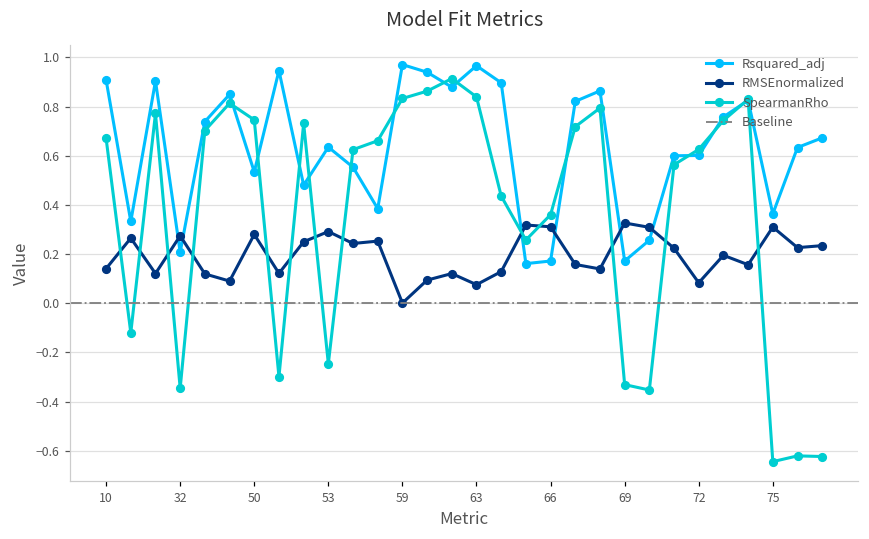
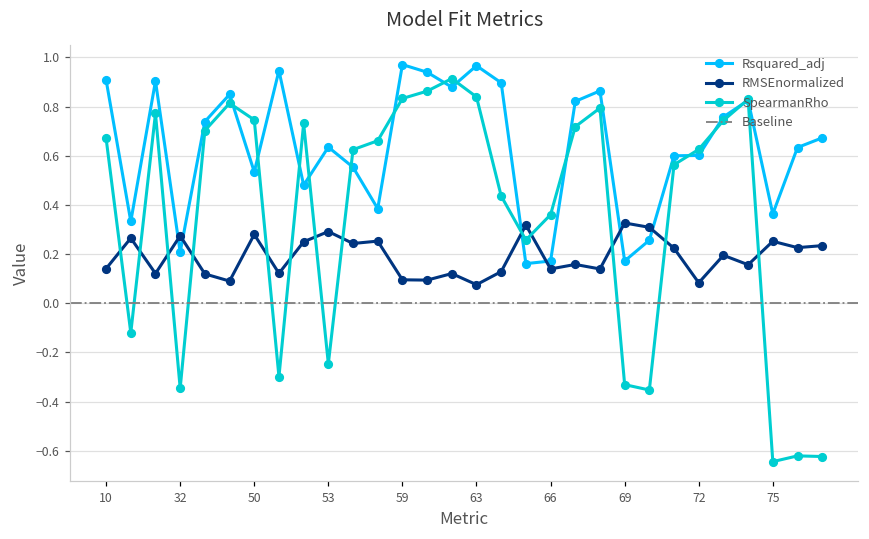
  {
    "RMSEnormalized": {
      "32": 0.27,
      "50": 0.28,
      "53": 0.29,
-     "59": 0.00,
+     "59": 0.10,
      "63": 0.08,
-     "66": 0.31,
+     "66": 0.14,
      "69": 0.33,
      "72": 0.08,
-     "75": 0.31
+     "75": 0.25
    }
  }
